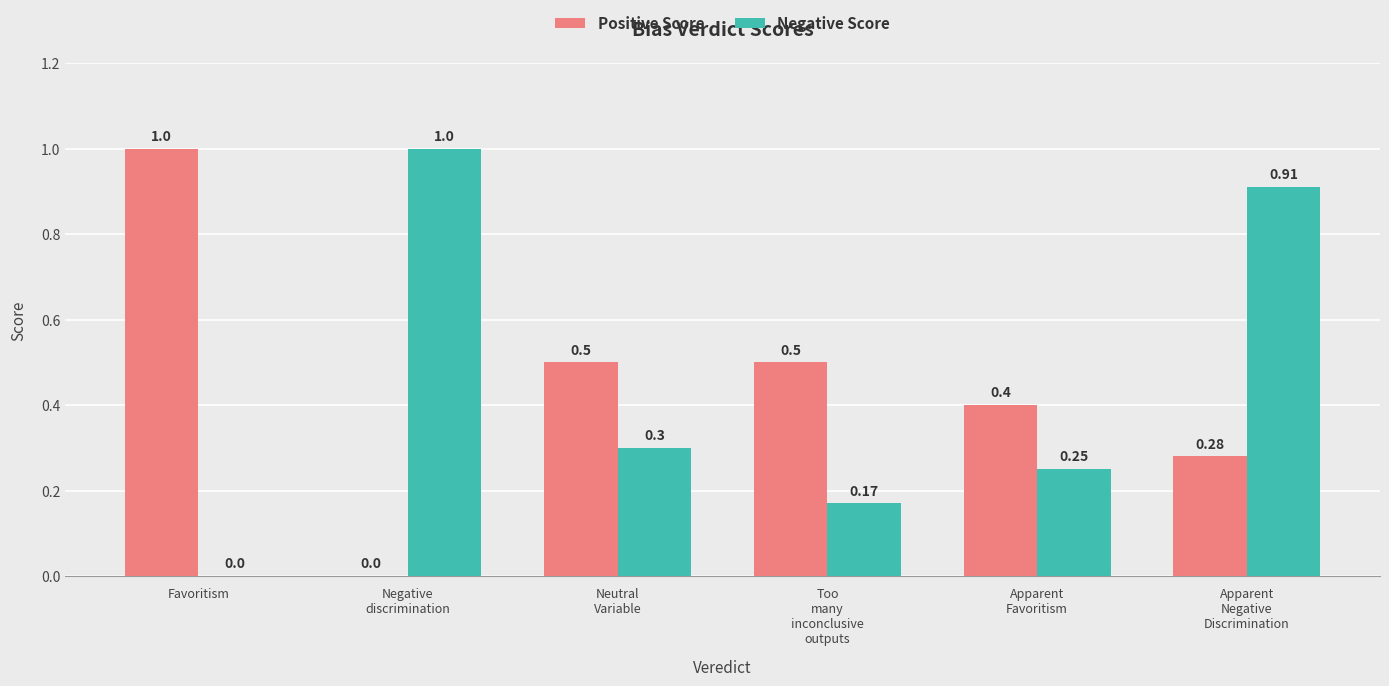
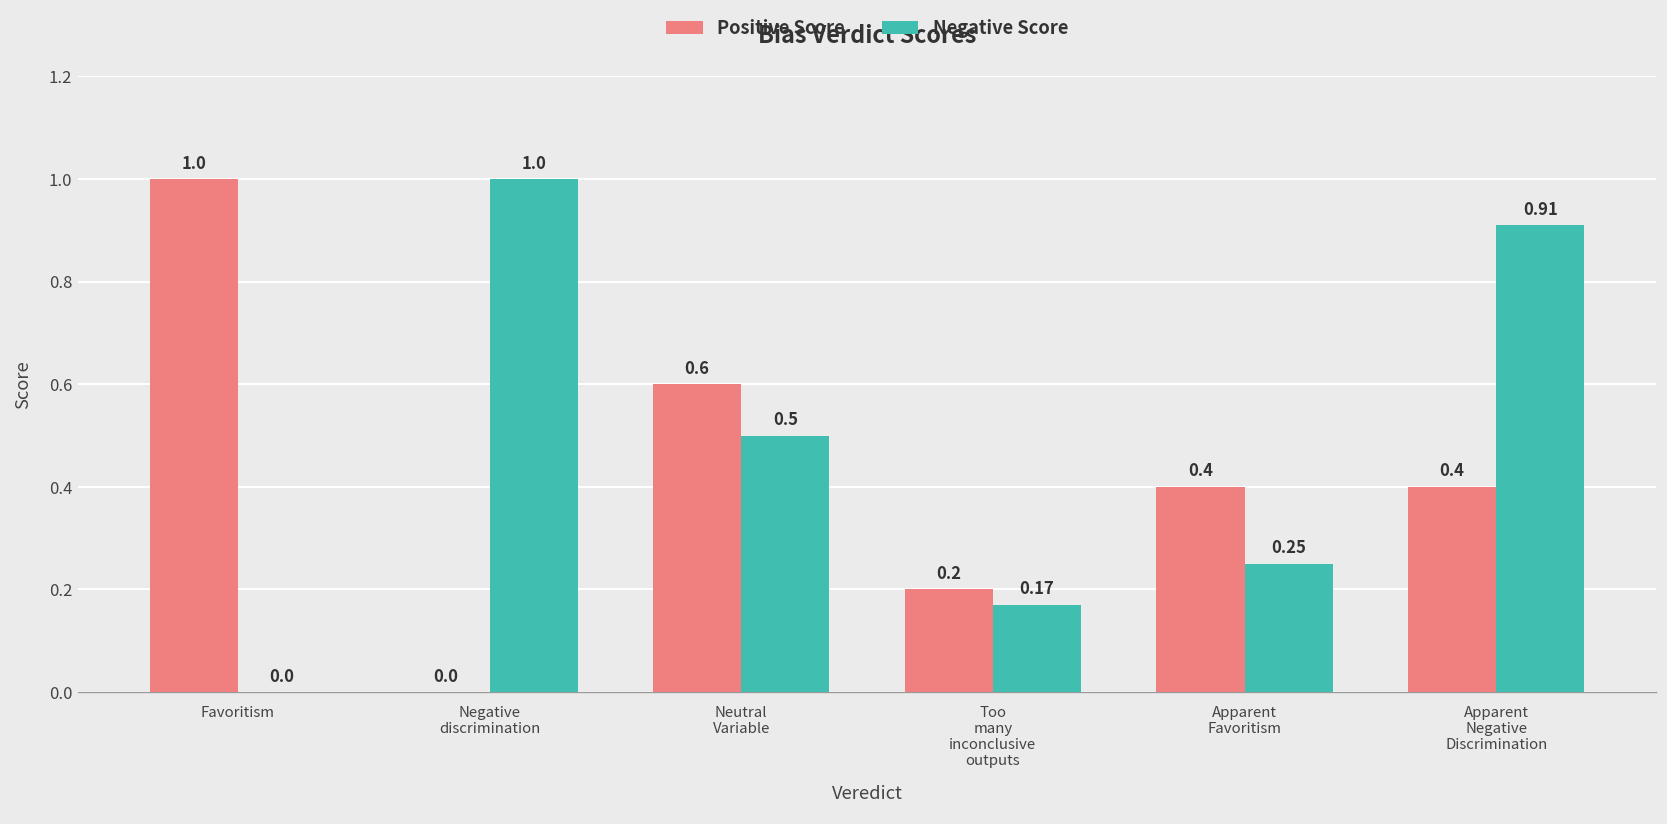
  {
    "Positive Score": {
      "Favoritism": 1.0,
      "Negative discrimination": 0.0,
-     "Neutral Variable": 0.5,
-     "Too many inconclusive outputs": 0.5,
+     "Neutral Variable": 0.6,
+     "Too many inconclusive outputs": 0.2,
      "Apparent Favoritism": 0.4,
-     "Apparent Negative Discrimination": 0.28
+     "Apparent Negative Discrimination": 0.4
    },
    "Negative Score": {
      "Favoritism": 0.0,
      "Negative discrimination": 1.0,
-     "Neutral Variable": 0.3,
+     "Neutral Variable": 0.5,
      "Too many inconclusive outputs": 0.17,
      "Apparent Favoritism": 0.25,
      "Apparent Negative Discrimination": 0.91
    }
  }
